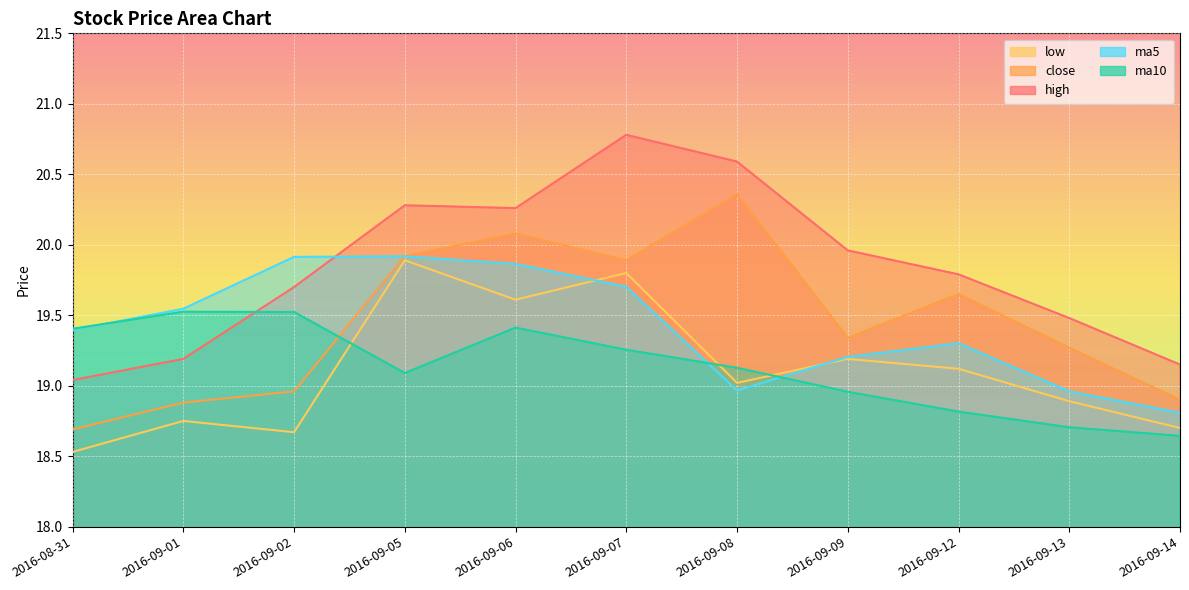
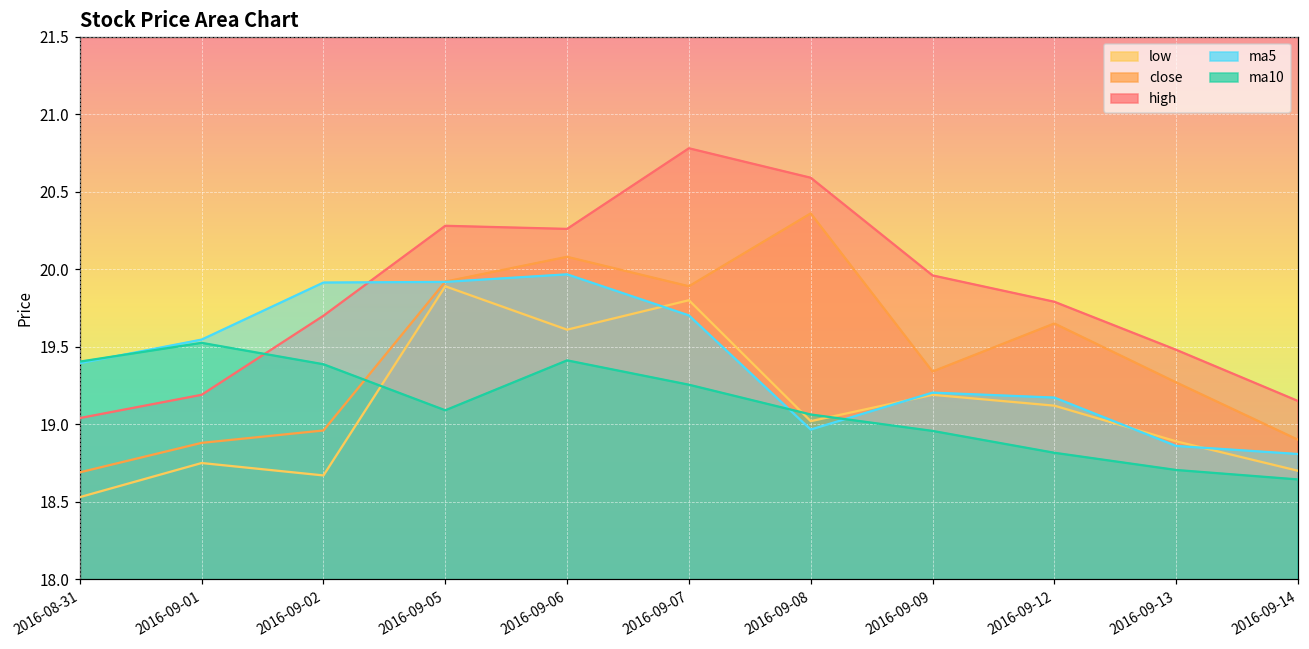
  {
    "ma5": {
      "2016-09-01": 19.55,
      "2016-09-02": 19.91,
-     "2016-09-06": 19.86,
+     "2016-09-06": 19.97,
      "2016-09-07": 19.70,
      "2016-09-08": 18.97,
-     "2016-09-12": 19.30,
-     "2016-09-13": 18.96,
+     "2016-09-12": 19.17,
+     "2016-09-13": 18.86,
      "2016-09-14": 18.81
    },
    "ma10": {
      "2016-09-01": 19.53,
-     "2016-09-02": 19.52,
+     "2016-09-02": 19.39,
      "2016-09-05": 19.09,
      "2016-09-06": 19.41,
      "2016-09-07": 19.26,
-     "2016-09-08": 19.13,
+     "2016-09-08": 19.06,
      "2016-09-09": 18.96,
      "2016-09-12": 18.82,
      "2016-09-13": 18.71,
      "2016-09-14": 18.64
    }
  }
